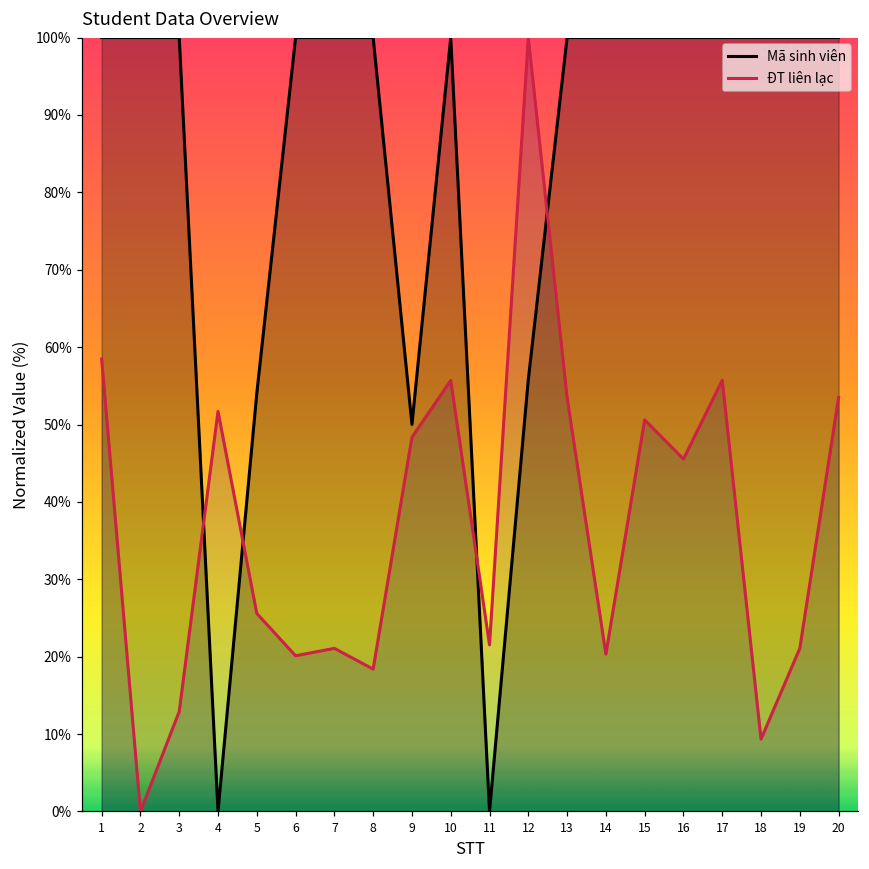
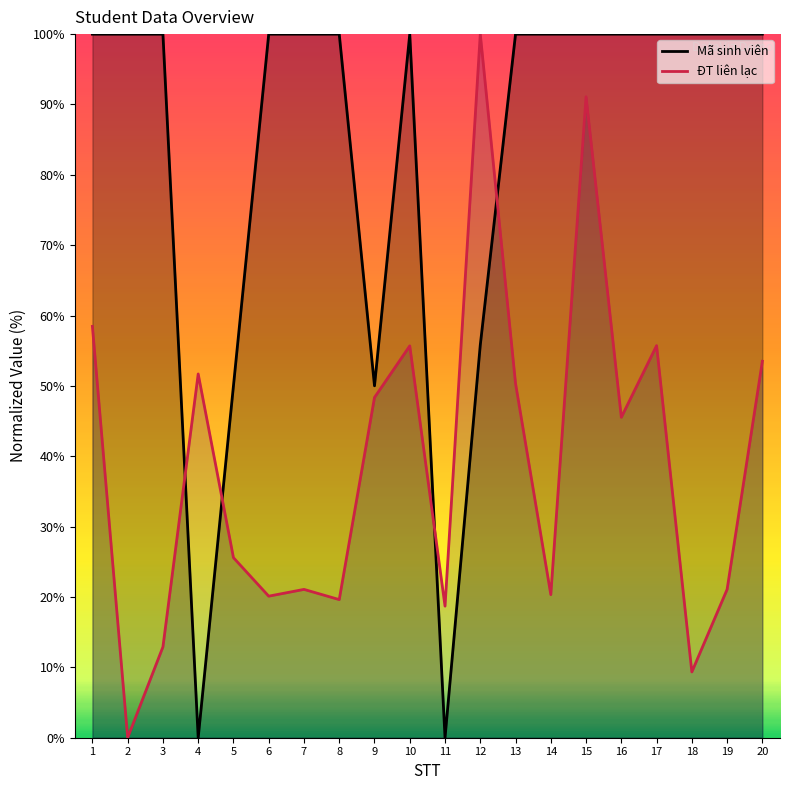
  {
    "Mã sinh viên": {
      "1": "100%",
      "2": "100%",
      "3": "100%",
      "4": "0%",
-     "5": "54%",
+     "5": "50%",
      "6": "100%",
      "7": "100%",
      "8": "100%",
      "9": "50%",
      "10": "100%",
      "11": "0%",
      "12": "56%",
      "13": "100%",
      "14": "100%",
      "15": "100%",
      "16": "100%",
      "17": "100%",
      "18": "100%",
      "19": "100%",
      "20": "100%"
    },
    "ĐT liên lạc": {
      "1": "58%",
      "2": "0%",
      "3": "13%",
      "4": "52%",
      "5": "26%",
      "6": "20%",
      "7": "21%",
-     "8": "18%",
+     "8": "20%",
      "9": "48%",
      "10": "56%",
-     "11": "22%",
+     "11": "19%",
      "12": "100%",
-     "13": "54%",
+     "13": "50%",
      "14": "20%",
-     "15": "51%",
+     "15": "91%",
      "16": "46%",
      "17": "56%",
      "18": "9%",
      "19": "21%",
      "20": "54%"
    }
  }
